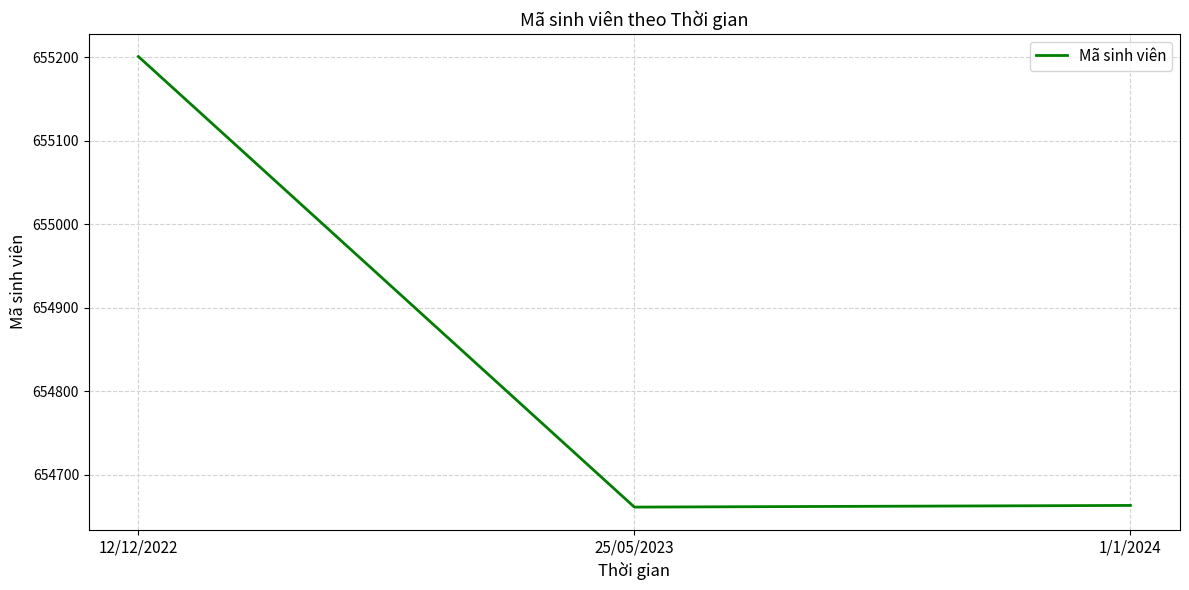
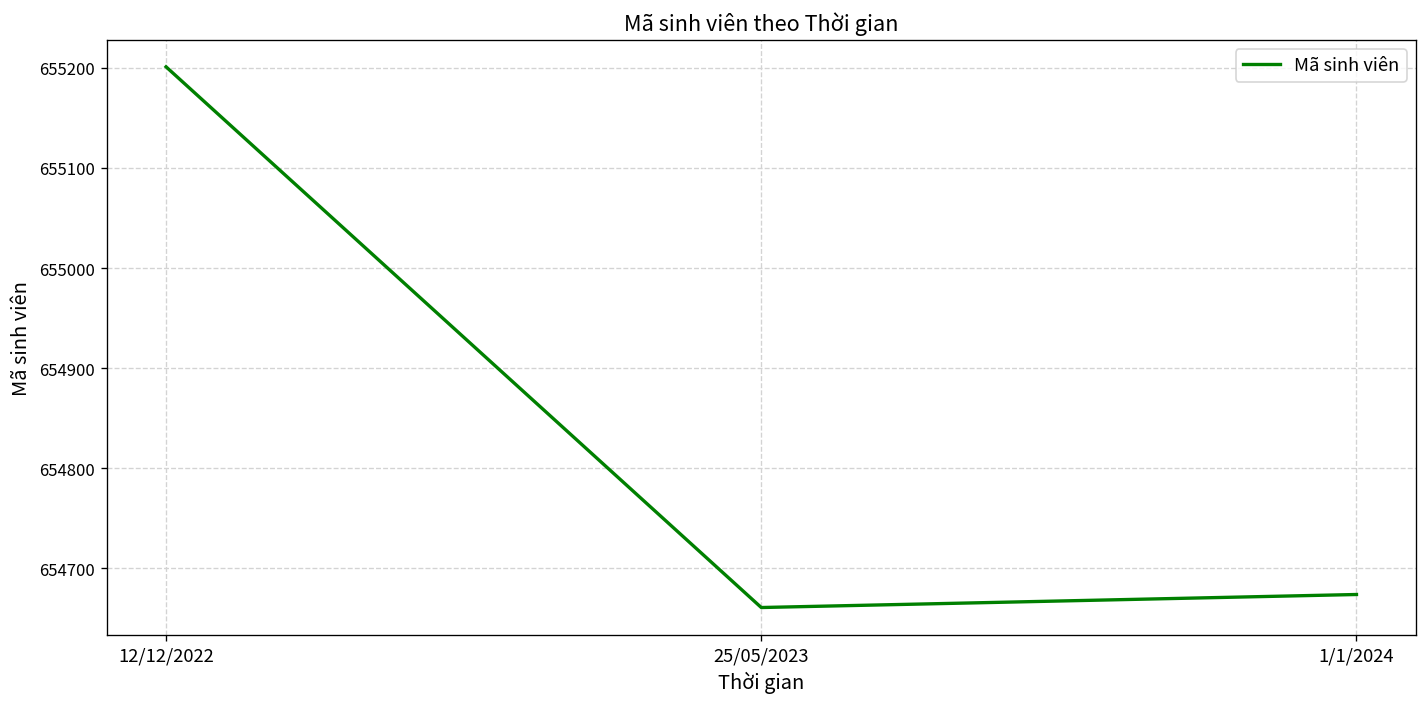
  {
    "12/12/2022": 655200,
    "25/05/2023": 654660,
-   "1/1/2024": 654660
+   "1/1/2024": 654670
  }
